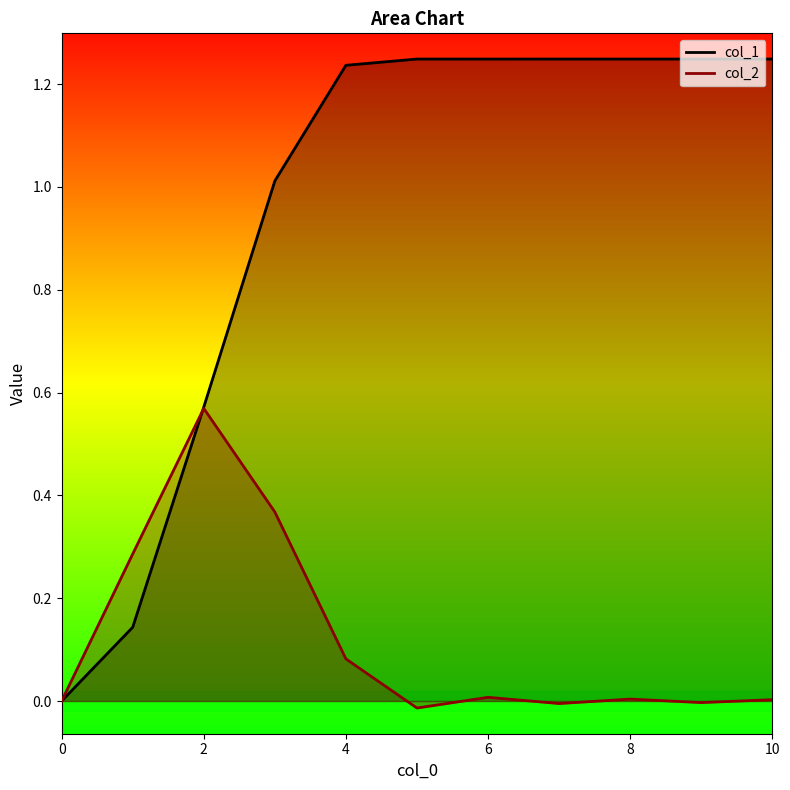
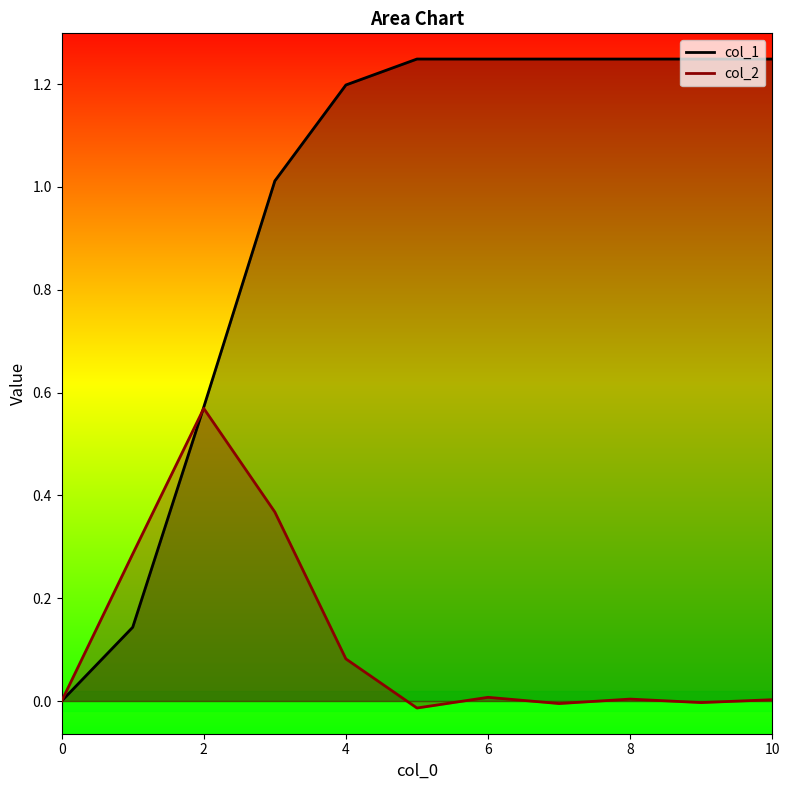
  {
    "col_1": {
-     "4": 1.24,
+     "4": 1.20,
      "6": 1.25,
      "8": 1.25,
      "10": 1.25
    }
  }
